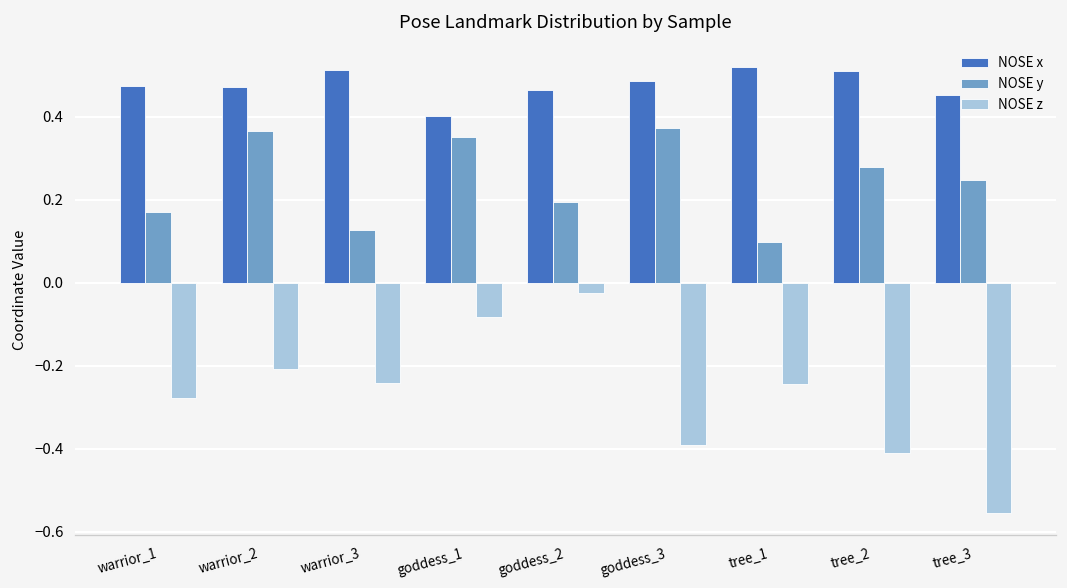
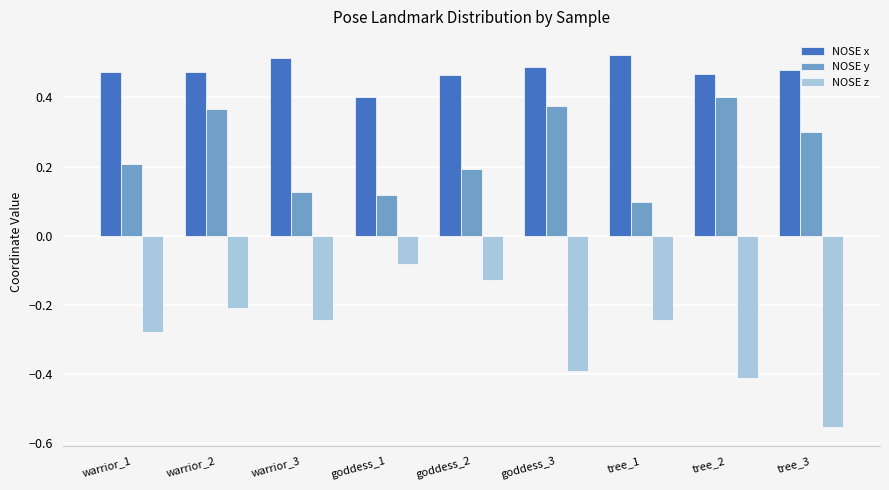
  {
    "NOSE x": {
      "warrior_1": 0.47,
      "warrior_2": 0.47,
      "warrior_3": 0.51,
      "goddess_1": 0.40,
      "goddess_2": 0.47,
      "goddess_3": 0.49,
      "tree_1": 0.52,
-     "tree_2": 0.51,
-     "tree_3": 0.45
+     "tree_2": 0.47,
+     "tree_3": 0.48
    },
    "NOSE y": {
-     "warrior_1": 0.17,
+     "warrior_1": 0.21,
      "warrior_2": 0.37,
      "warrior_3": 0.13,
-     "goddess_1": 0.35,
+     "goddess_1": 0.12,
      "goddess_2": 0.19,
      "goddess_3": 0.37,
      "tree_1": 0.10,
-     "tree_2": 0.28,
-     "tree_3": 0.25
+     "tree_2": 0.40,
+     "tree_3": 0.30
    },
    "NOSE z": {
      "warrior_1": -0.28,
      "warrior_2": -0.21,
      "warrior_3": -0.24,
      "goddess_1": -0.08,
-     "goddess_2": -0.02,
+     "goddess_2": -0.13,
      "goddess_3": -0.39,
      "tree_1": -0.24,
      "tree_2": -0.41,
      "tree_3": -0.56
    }
  }
